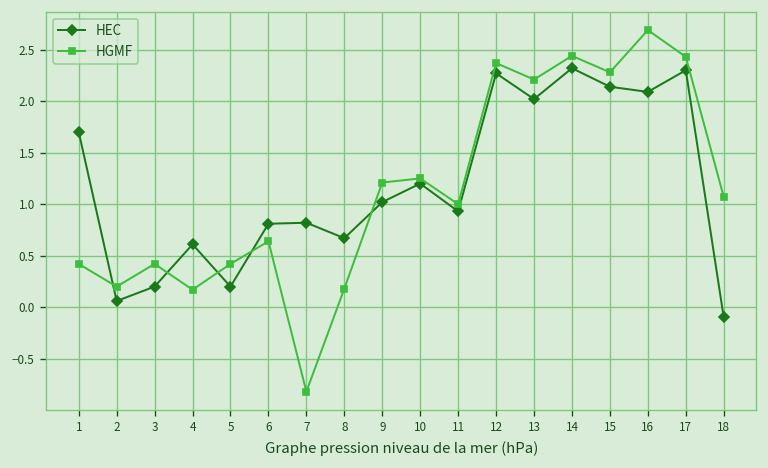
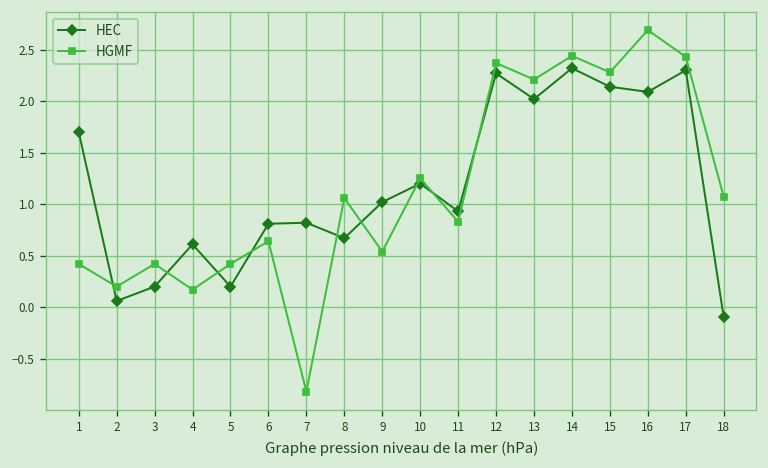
  {
    "HEC": {
      "1": 1.7,
      "2": 0.1,
      "3": 0.2,
      "4": 0.6,
      "5": 0.2,
      "6": 0.8,
      "7": 0.8,
      "8": 0.7,
      "9": 1.0,
      "10": 1.2,
      "11": 0.9,
      "12": 2.3,
      "13": 2.0,
      "14": 2.3,
      "15": 2.1,
      "16": 2.1,
      "17": 2.3,
      "18": -0.1
    },
    "HGMF": {
      "1": 0.4,
      "2": 0.2,
      "3": 0.4,
      "4": 0.2,
      "5": 0.4,
      "6": 0.6,
      "7": -0.8,
-     "8": 0.2,
-     "9": 1.2,
+     "8": 1.1,
+     "9": 0.5,
      "10": 1.3,
-     "11": 1.0,
+     "11": 0.8,
      "12": 2.4,
      "13": 2.2,
      "14": 2.4,
      "15": 2.3,
      "16": 2.7,
      "17": 2.4,
      "18": 1.1
    }
  }
